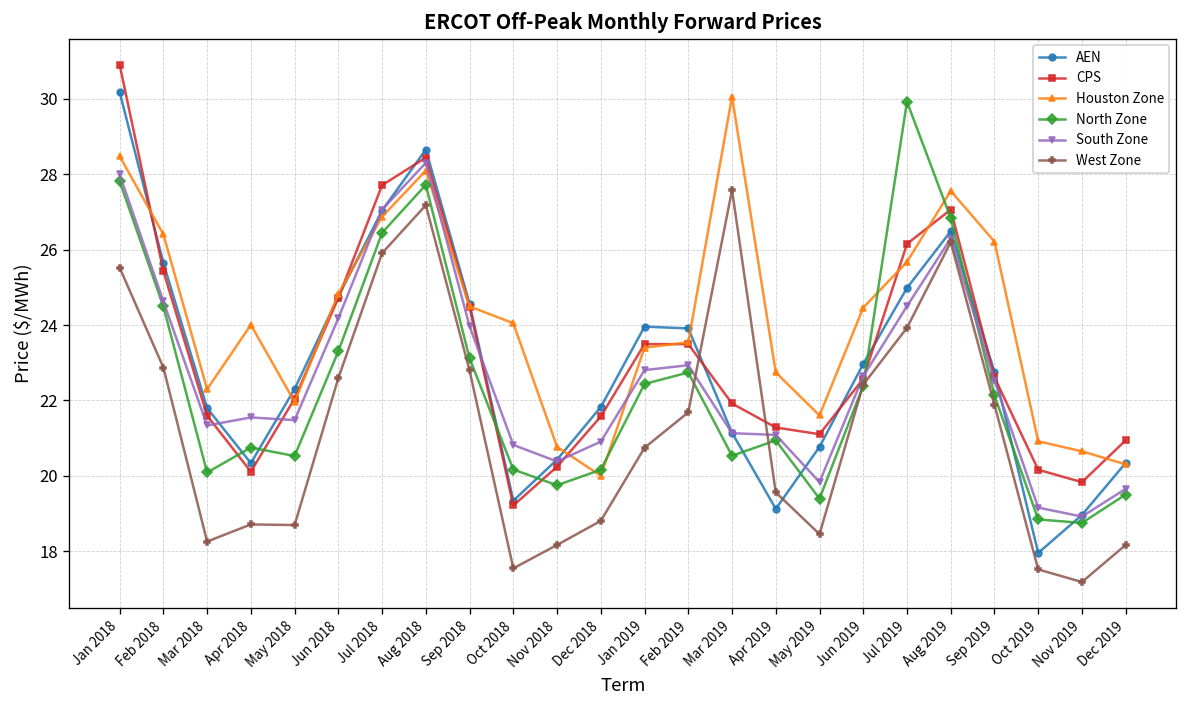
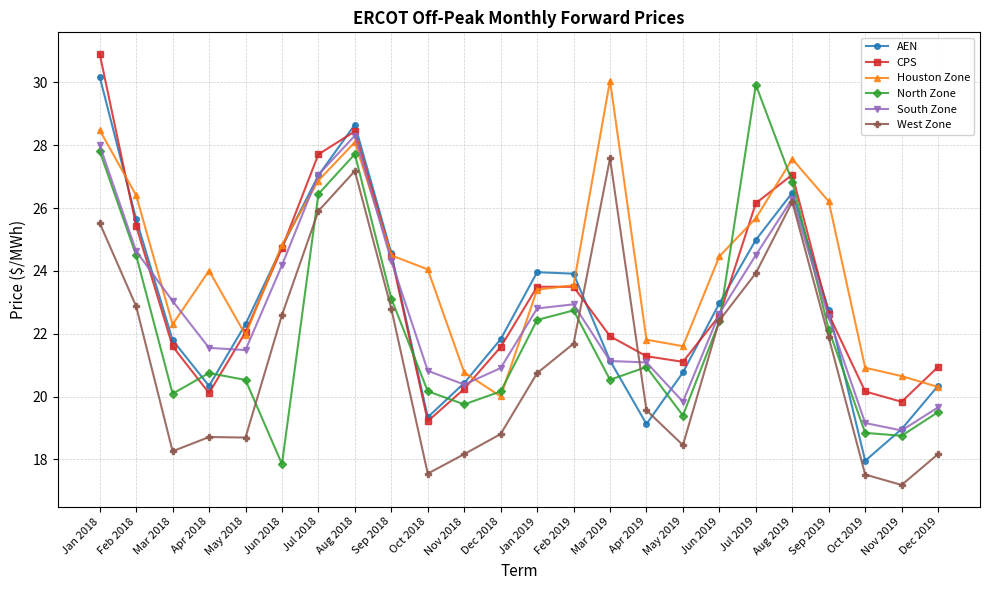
  {
    "AEN": {
      "Jan 2018": 30.2,
      "Feb 2018": 25.6,
      "Mar 2018": 21.8,
      "Apr 2018": 20.3,
      "May 2018": 22.3,
      "Aug 2018": 28.7,
      "Oct 2018": 19.3,
      "Dec 2018": 21.8,
      "Jan 2019": 24.0,
      "Feb 2019": 23.9,
      "Apr 2019": 19.1,
      "May 2019": 20.8,
      "Jun 2019": 23.0,
      "Jul 2019": 25.0,
      "Aug 2019": 26.5,
      "Sep 2019": 22.8,
      "Oct 2019": 18.0
    },
    "CPS": {
      "Jan 2018": 30.9,
      "Feb 2018": 25.4,
      "Mar 2018": 21.6,
      "Apr 2018": 20.1,
      "May 2018": 22.0,
      "Jul 2018": 27.7,
      "Aug 2018": 28.4,
      "Oct 2018": 19.2,
      "Nov 2018": 20.2,
      "Dec 2018": 21.6,
      "Jan 2019": 23.5,
      "Mar 2019": 21.9,
      "Apr 2019": 21.3,
      "May 2019": 21.1,
      "Jul 2019": 26.2,
      "Aug 2019": 27.1,
      "Sep 2019": 22.6,
      "Oct 2019": 20.2,
      "Nov 2019": 19.8,
      "Dec 2019": 20.9
    },
    "Houston Zone": {
      "Jan 2018": 28.5,
      "Feb 2018": 26.4,
      "Mar 2018": 22.3,
      "Apr 2018": 24.0,
      "May 2018": 22.0,
      "Jul 2018": 26.9,
      "Aug 2018": 28.1,
      "Oct 2018": 24.0,
      "Nov 2018": 20.8,
      "Dec 2018": 20.0,
      "Jan 2019": 23.4,
      "Mar 2019": 30.1,
-     "Apr 2019": 22.7,
+     "Apr 2019": 21.8,
      "May 2019": 21.6,
      "Jun 2019": 24.5,
      "Jul 2019": 25.7,
      "Aug 2019": 27.6,
      "Sep 2019": 26.2,
      "Oct 2019": 20.9,
      "Nov 2019": 20.7
    },
    "North Zone": {
      "Jan 2018": 27.8,
      "Feb 2018": 24.5,
      "Mar 2018": 20.1,
      "Apr 2018": 20.8,
      "May 2018": 20.5,
-     "Jun 2018": 23.3,
+     "Jun 2018": 17.9,
      "Jul 2018": 26.4,
      "Aug 2018": 27.7,
      "Sep 2018": 23.1,
      "Oct 2018": 20.2,
      "Nov 2018": 19.8,
      "Dec 2018": 20.2,
      "Jan 2019": 22.4,
      "Feb 2019": 22.7,
      "Mar 2019": 20.5,
      "Apr 2019": 20.9,
      "May 2019": 19.4,
      "Jul 2019": 29.9,
      "Aug 2019": 26.8,
      "Sep 2019": 22.1,
      "Oct 2019": 18.8,
      "Nov 2019": 18.8,
      "Dec 2019": 19.5
    },
    "South Zone": {
      "Jan 2018": 28.0,
      "Feb 2018": 24.6,
-     "Mar 2018": 21.3,
+     "Mar 2018": 23.0,
      "Apr 2018": 21.6,
      "May 2018": 21.5,
      "Jun 2018": 24.2,
      "Aug 2018": 28.3,
-     "Sep 2018": 24.0,
+     "Sep 2018": 24.3,
      "Oct 2018": 20.8,
      "Dec 2018": 20.9,
      "Jan 2019": 22.8,
      "Feb 2019": 22.9,
      "Apr 2019": 21.1,
      "May 2019": 19.8,
      "Jul 2019": 24.5,
      "Aug 2019": 26.3,
      "Sep 2019": 22.5,
      "Oct 2019": 19.2,
      "Dec 2019": 19.7
    },
    "West Zone": {
      "Jan 2018": 25.5,
      "Feb 2018": 22.9,
      "Mar 2018": 18.3,
      "Apr 2018": 18.7,
      "May 2018": 18.7,
      "Jun 2018": 22.6,
      "Jul 2018": 25.9,
      "Aug 2018": 27.2,
      "Sep 2018": 22.8,
      "Oct 2018": 17.5,
      "Nov 2018": 18.2,
      "Dec 2018": 18.8,
      "Jan 2019": 20.7,
      "Feb 2019": 21.7,
      "Mar 2019": 27.6,
      "Apr 2019": 19.6,
      "May 2019": 18.5,
      "Jul 2019": 23.9,
      "Aug 2019": 26.2,
      "Sep 2019": 21.9,
      "Oct 2019": 17.5,
      "Nov 2019": 17.2,
      "Dec 2019": 18.2
    }
  }
